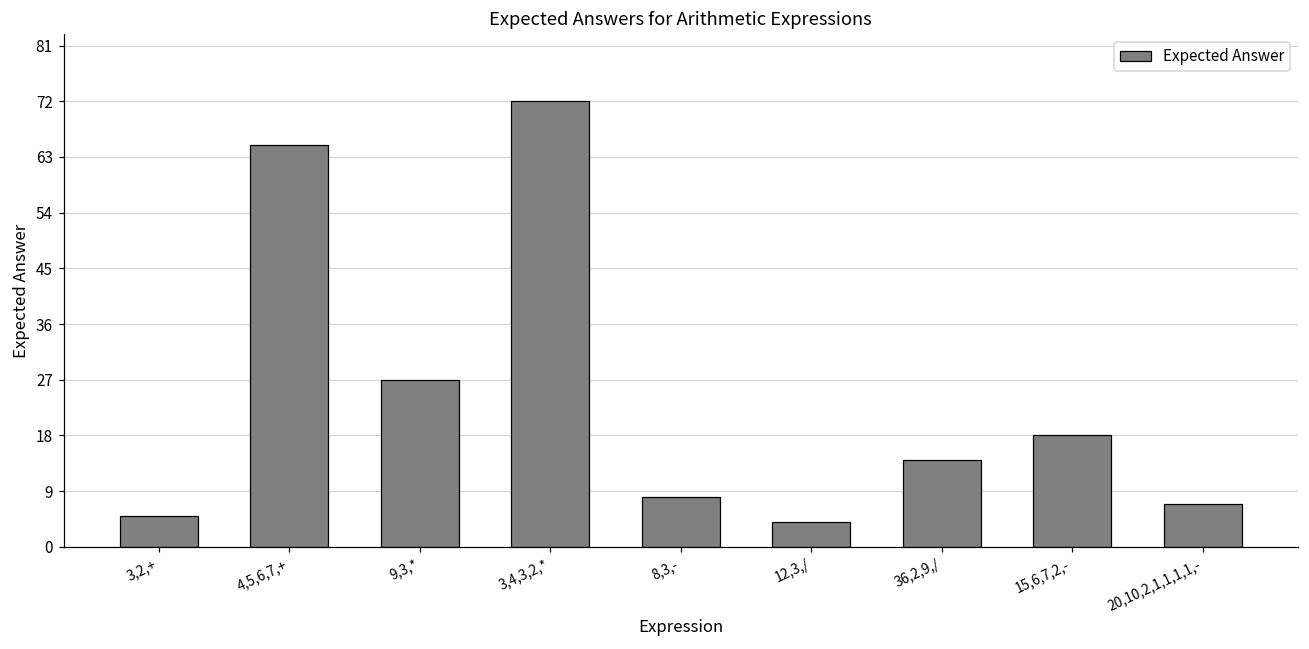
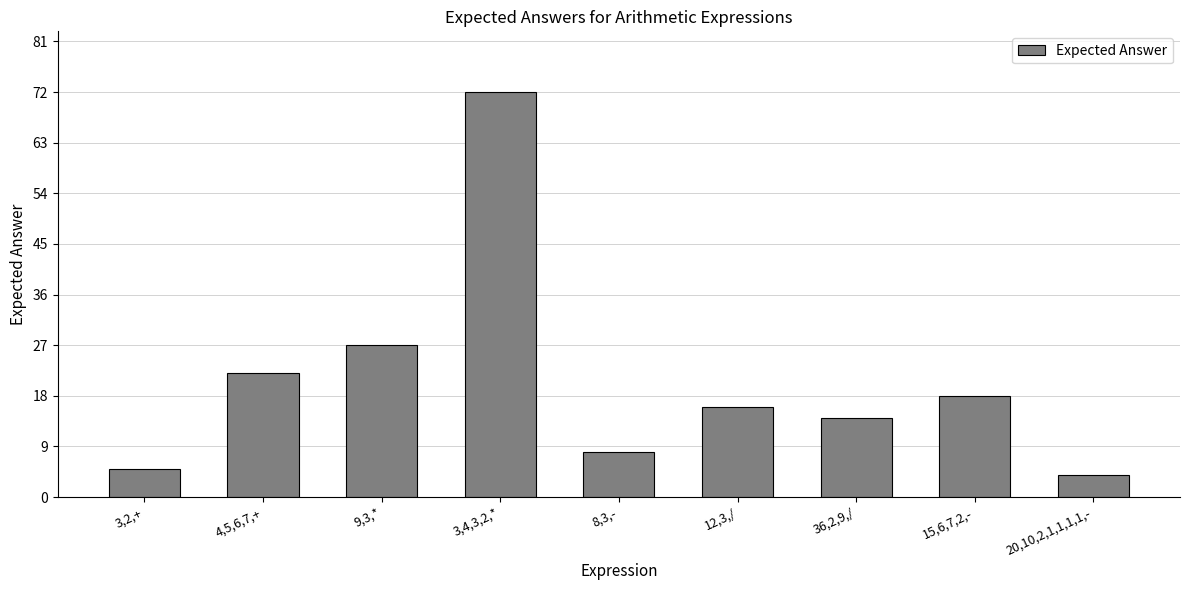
  {
    "3,2,+": 5,
-   "4,5,6,7,+": 65,
+   "4,5,6,7,+": 22,
    "9,3,*": 27,
    "3,4,3,2,*": 72,
    "8,3,-": 8,
-   "12,3,/": 4,
+   "12,3,/": 16,
    "36,2,9,/": 14,
    "15,6,7,2,-": 18,
-   "20,10,2,1,1,1,1,-": 7
+   "20,10,2,1,1,1,1,-": 4
  }
